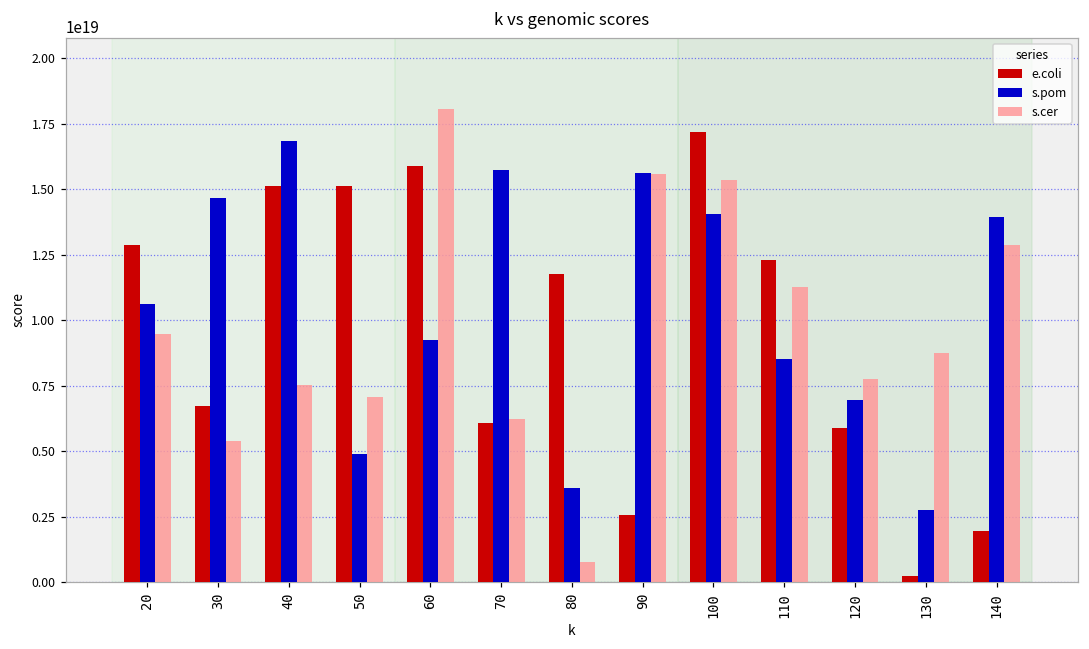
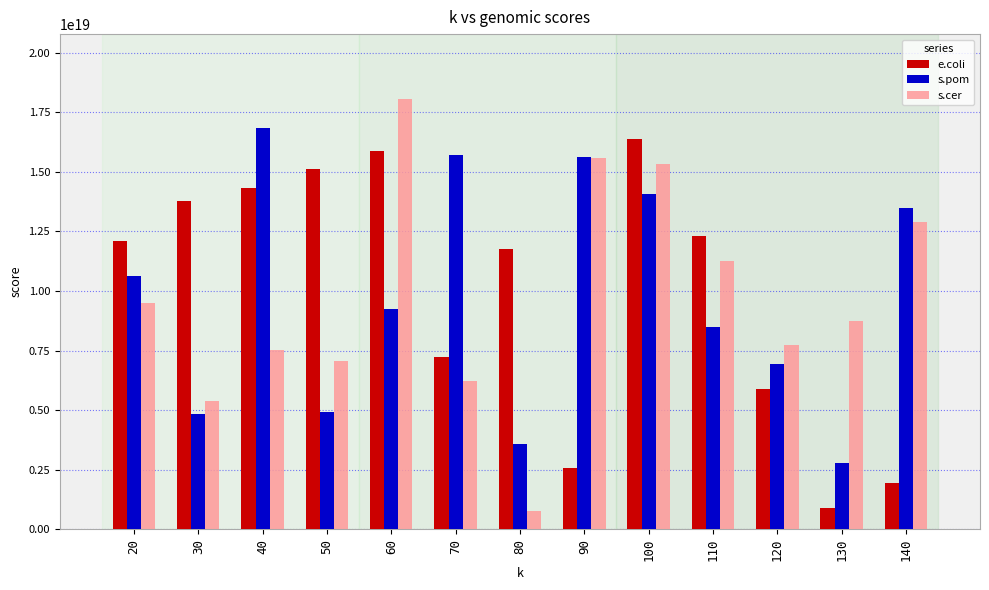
  {
    "e.coli": {
-     "20": 12900000000000000000,
-     "30": 6700000000000000000,
-     "40": 15100000000000000000,
+     "20": 12100000000000000000,
+     "30": 13800000000000000000,
+     "40": 14300000000000000000,
      "50": 15100000000000000000,
      "60": 15900000000000000000,
-     "70": 6100000000000000000,
+     "70": 7200000000000000000,
      "80": 11800000000000000000,
      "90": 2600000000000000000,
-     "100": 17200000000000000000,
+     "100": 16400000000000000000,
      "110": 12300000000000000000,
      "120": 5900000000000000000,
-     "130": 200000000000000000,
+     "130": 900000000000000000,
      "140": 2000000000000000000
    },
    "s.pom": {
      "20": 10600000000000000000,
-     "30": 14600000000000000000,
+     "30": 4800000000000000000,
      "40": 16800000000000000000,
      "50": 4900000000000000000,
      "60": 9200000000000000000,
      "70": 15700000000000000000,
      "80": 3600000000000000000,
      "90": 15600000000000000000,
      "100": 14100000000000000000,
      "110": 8500000000000000000,
      "120": 6900000000000000000,
      "130": 2800000000000000000,
-     "140": 13900000000000000000
+     "140": 13500000000000000000
    },
    "s.cer": {
      "20": 9500000000000000000,
      "30": 5400000000000000000,
      "40": 7500000000000000000,
      "50": 7100000000000000000,
      "60": 18100000000000000000,
      "70": 6200000000000000000,
      "80": 800000000000000000,
      "90": 15600000000000000000,
      "100": 15300000000000000000,
      "110": 11200000000000000000,
      "120": 7700000000000000000,
      "130": 8800000000000000000,
      "140": 12900000000000000000
    }
  }
